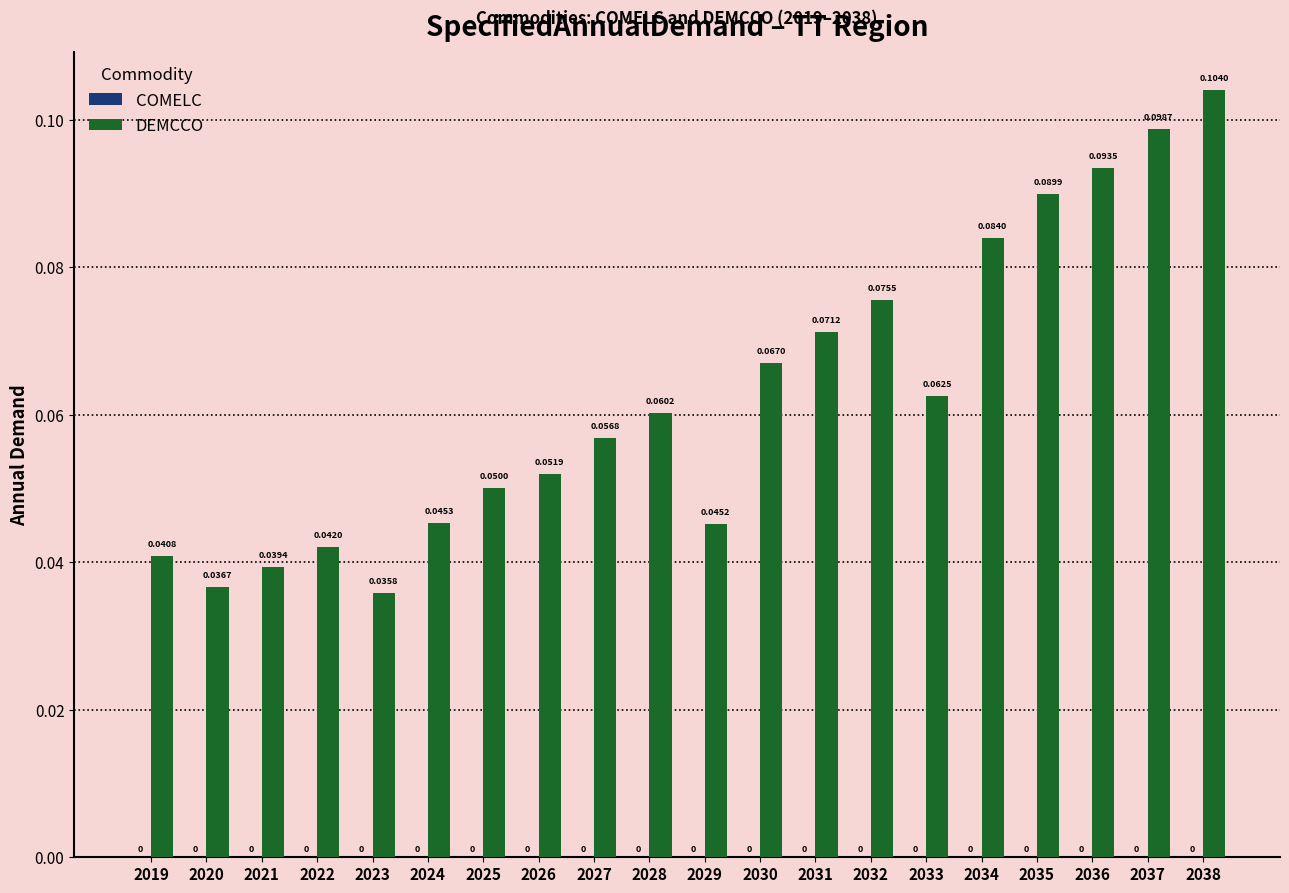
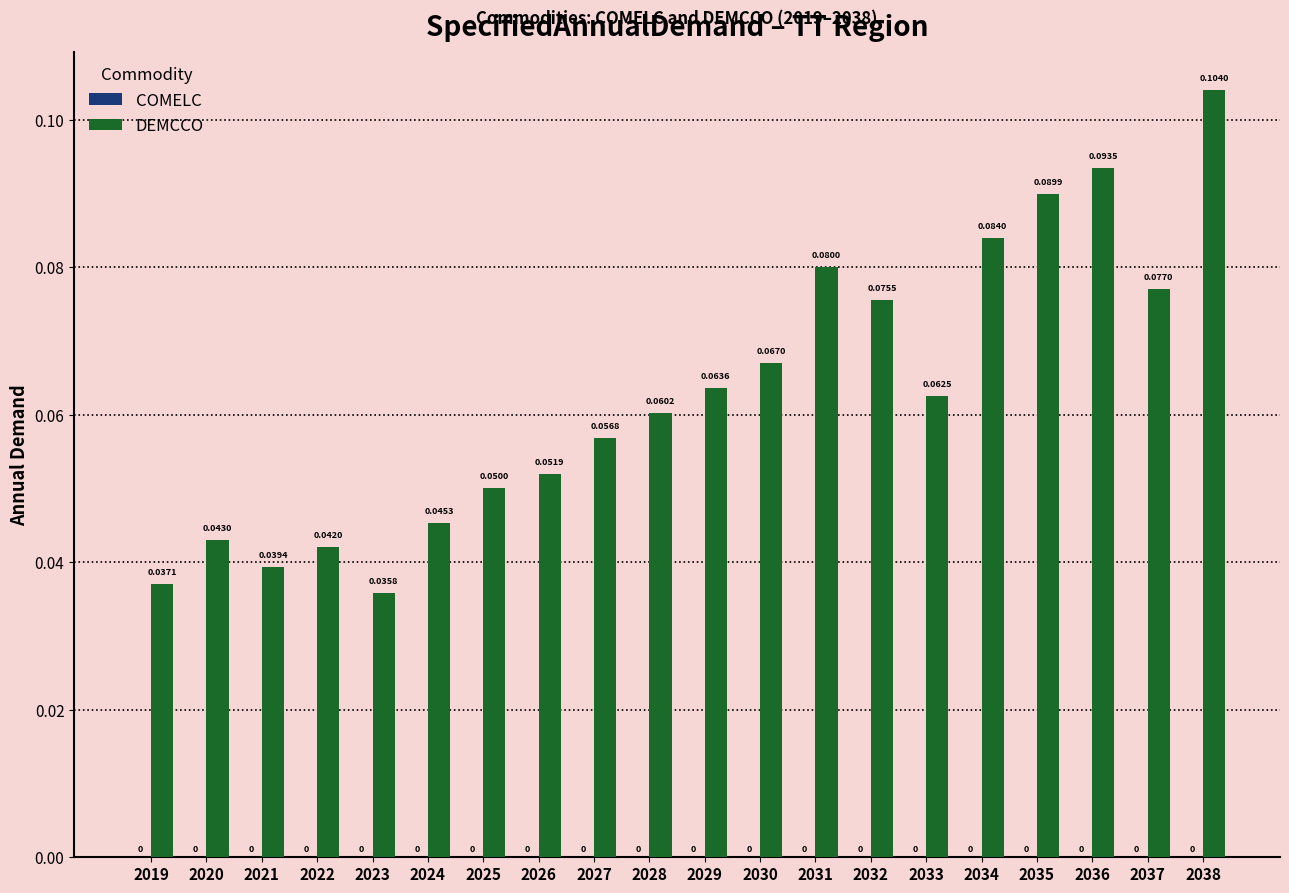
  {
    "COMELC": {
      "2019": 0,
      "2020": 0,
      "2021": 0,
      "2022": 0,
      "2023": 0,
      "2024": 0,
      "2025": 0,
      "2026": 0,
      "2027": 0,
      "2028": 0,
      "2029": 0,
      "2030": 0,
      "2031": 0,
      "2032": 0,
      "2033": 0,
      "2034": 0,
      "2035": 0,
      "2036": 0,
      "2037": 0,
      "2038": 0
    },
    "DEMCCO": {
-     "2019": 0.0408,
-     "2020": 0.0367,
+     "2019": 0.0371,
+     "2020": 0.0430,
      "2021": 0.0394,
      "2022": 0.0420,
      "2023": 0.0358,
      "2024": 0.0453,
      "2025": 0.0500,
      "2026": 0.0519,
      "2027": 0.0568,
      "2028": 0.0602,
-     "2029": 0.0452,
+     "2029": 0.0636,
      "2030": 0.0670,
-     "2031": 0.0712,
+     "2031": 0.0800,
      "2032": 0.0755,
      "2033": 0.0625,
      "2034": 0.0840,
      "2035": 0.0899,
      "2036": 0.0935,
-     "2037": 0.0987,
+     "2037": 0.0770,
      "2038": 0.1040
    }
  }
